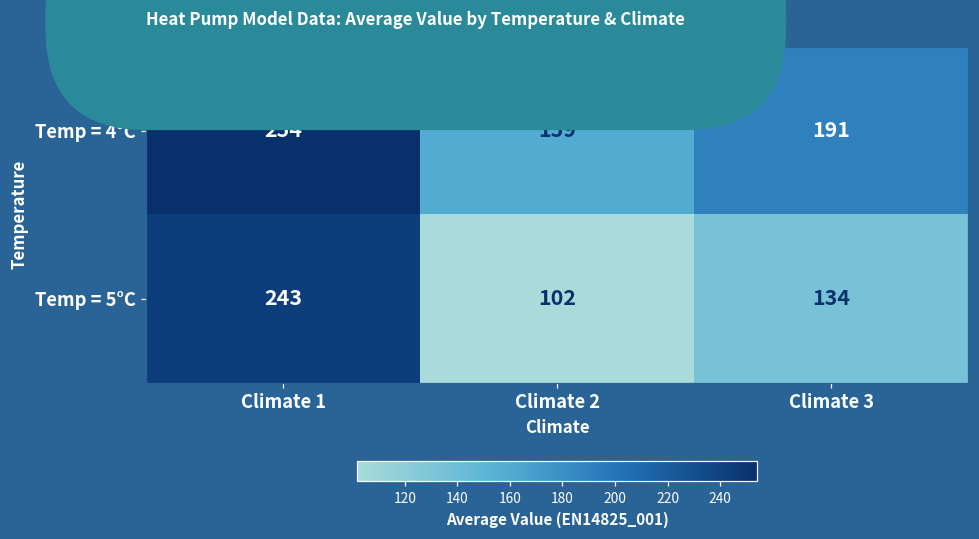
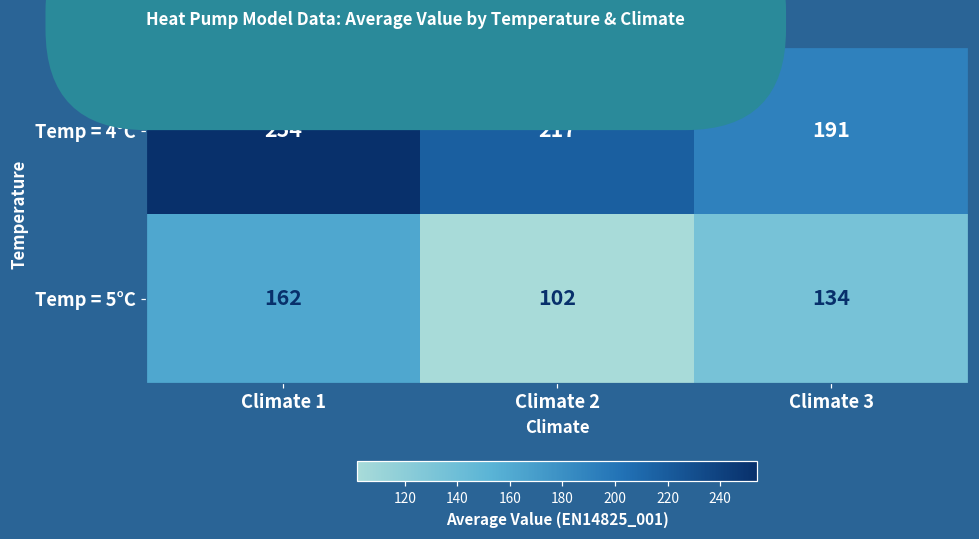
  {
    "Temp = 4°C": {
      "Climate 1": 254,
-     "Climate 2": 159,
+     "Climate 2": 217,
      "Climate 3": 191
    },
    "Temp = 5°C": {
-     "Climate 1": 243,
+     "Climate 1": 162,
      "Climate 2": 102,
      "Climate 3": 134
    }
  }
